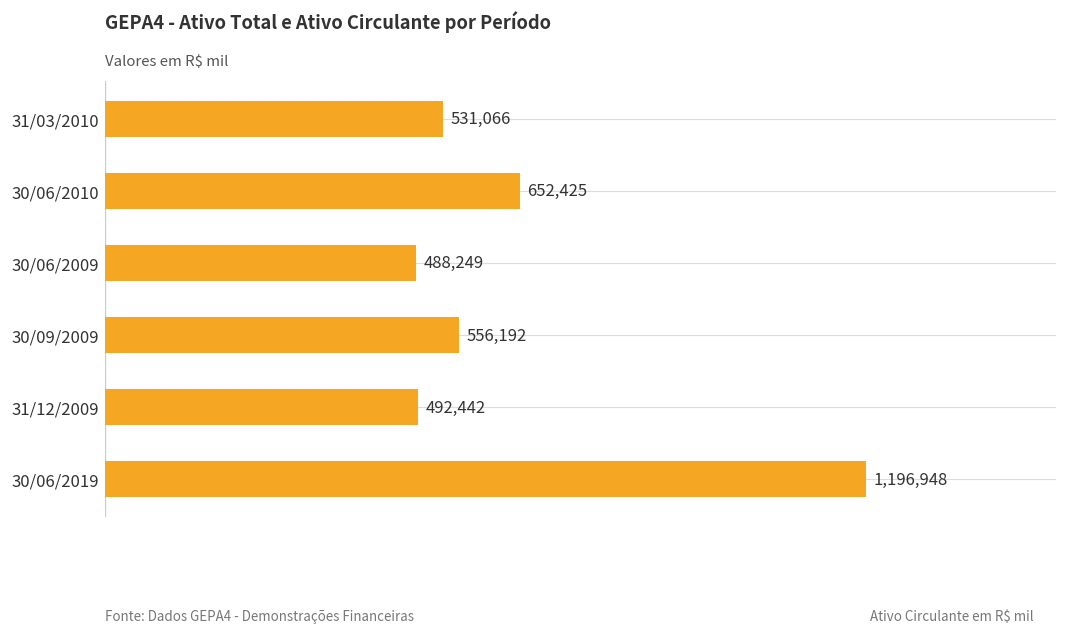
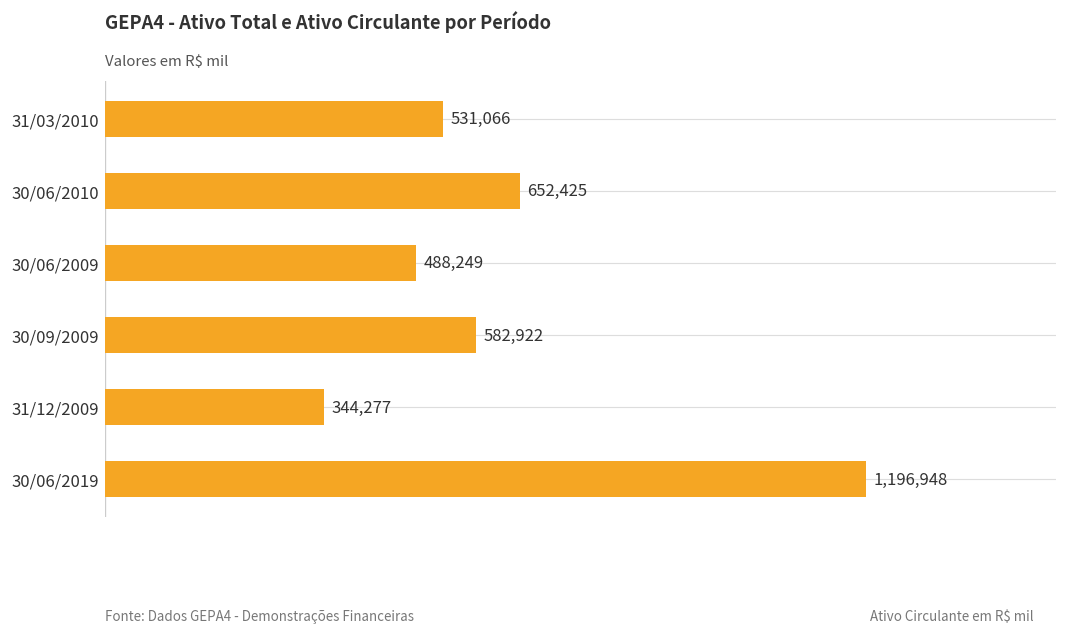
  {
    "31/03/2010": "531,066",
    "30/06/2010": "652,425",
    "30/06/2009": "488,249",
-   "30/09/2009": "556,192",
-   "31/12/2009": "492,442",
+   "30/09/2009": "582,922",
+   "31/12/2009": "344,277",
    "30/06/2019": "1,196,948"
  }
